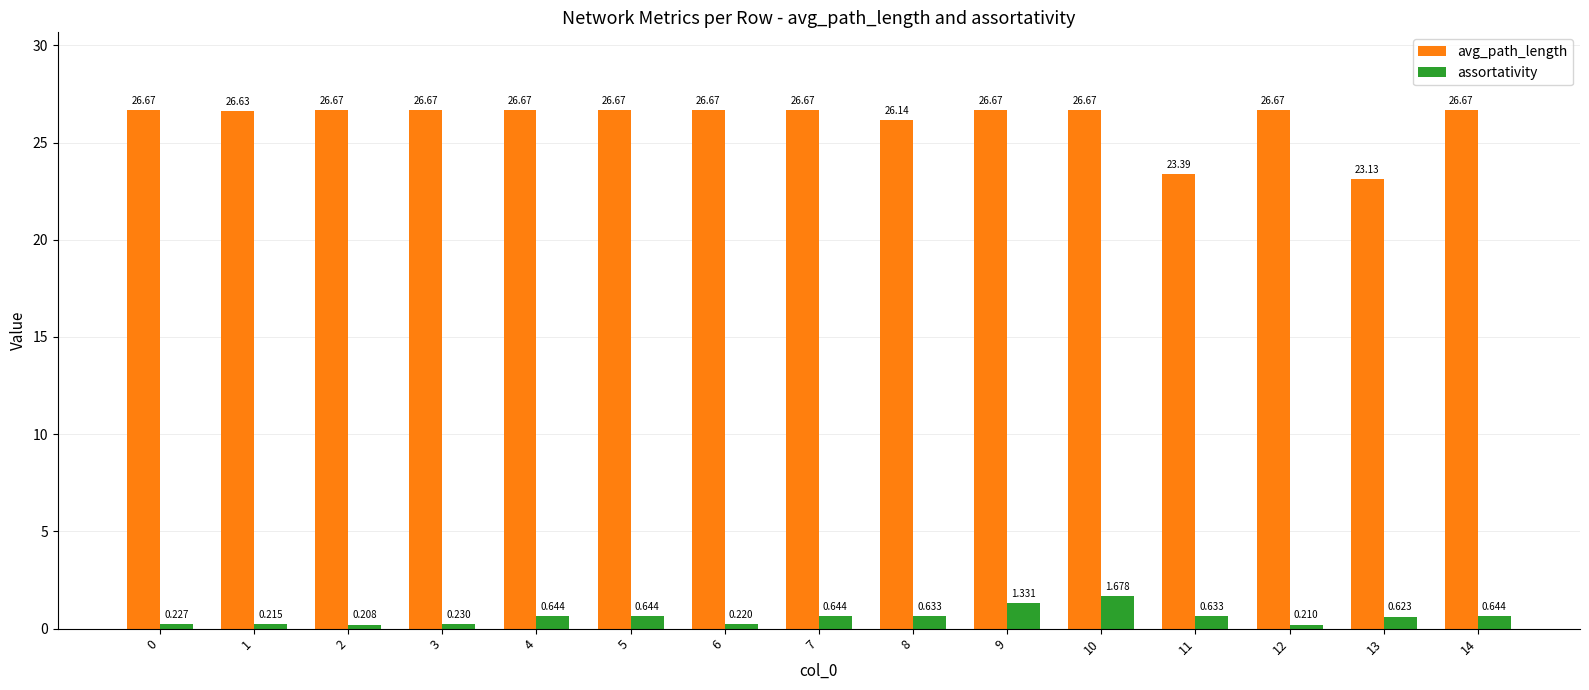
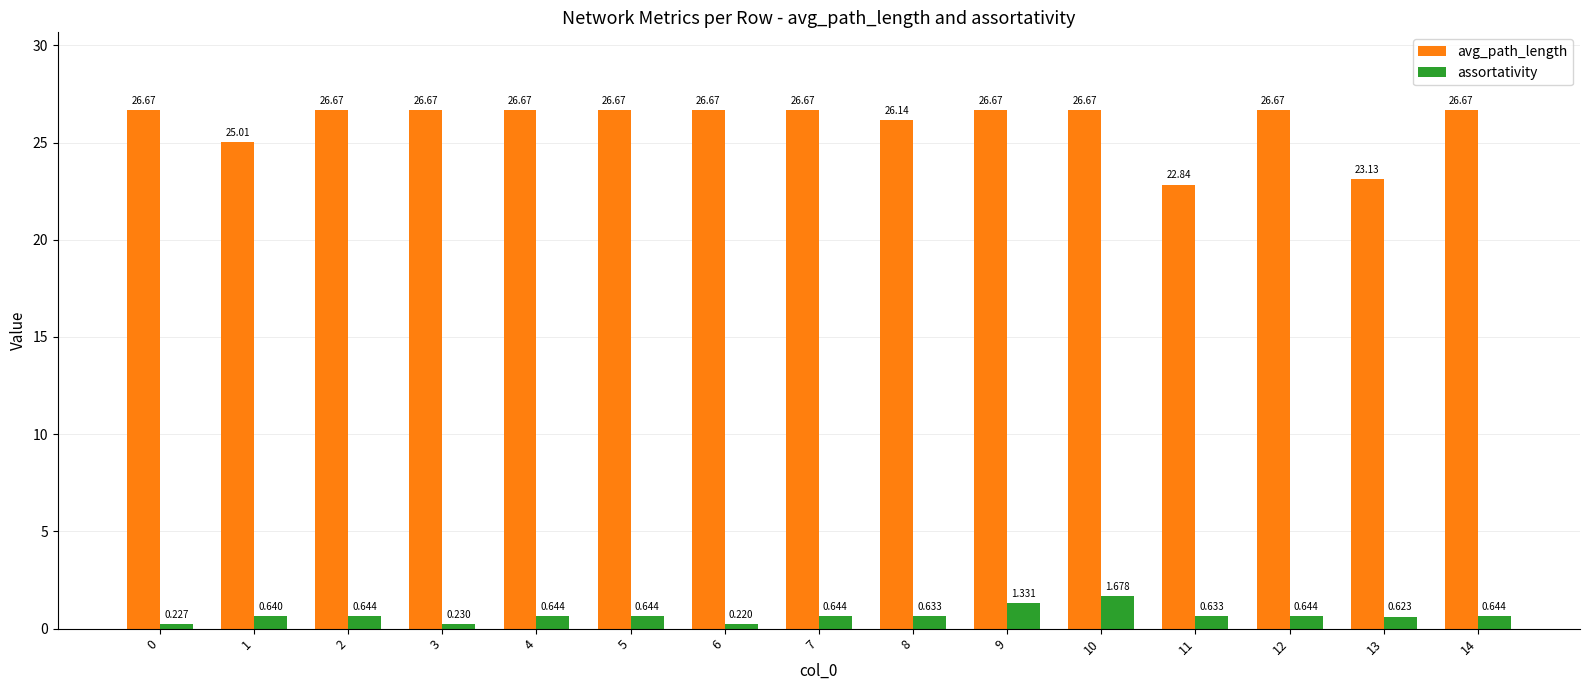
  {
    "avg_path_length": {
      "0": 26.67,
-     "1": 26.63,
+     "1": 25.01,
      "2": 26.67,
      "3": 26.67,
      "4": 26.67,
      "5": 26.67,
      "6": 26.67,
      "7": 26.67,
      "8": 26.14,
      "9": 26.67,
      "10": 26.67,
-     "11": 23.39,
+     "11": 22.84,
      "12": 26.67,
      "13": 23.13,
      "14": 26.67
    },
    "assortativity": {
      "0": 0.227,
-     "1": 0.215,
-     "2": 0.208,
+     "1": 0.640,
+     "2": 0.644,
      "3": 0.230,
      "4": 0.644,
      "5": 0.644,
      "6": 0.220,
      "7": 0.644,
      "8": 0.633,
      "9": 1.331,
      "10": 1.678,
      "11": 0.633,
-     "12": 0.210,
+     "12": 0.644,
      "13": 0.623,
      "14": 0.644
    }
  }
